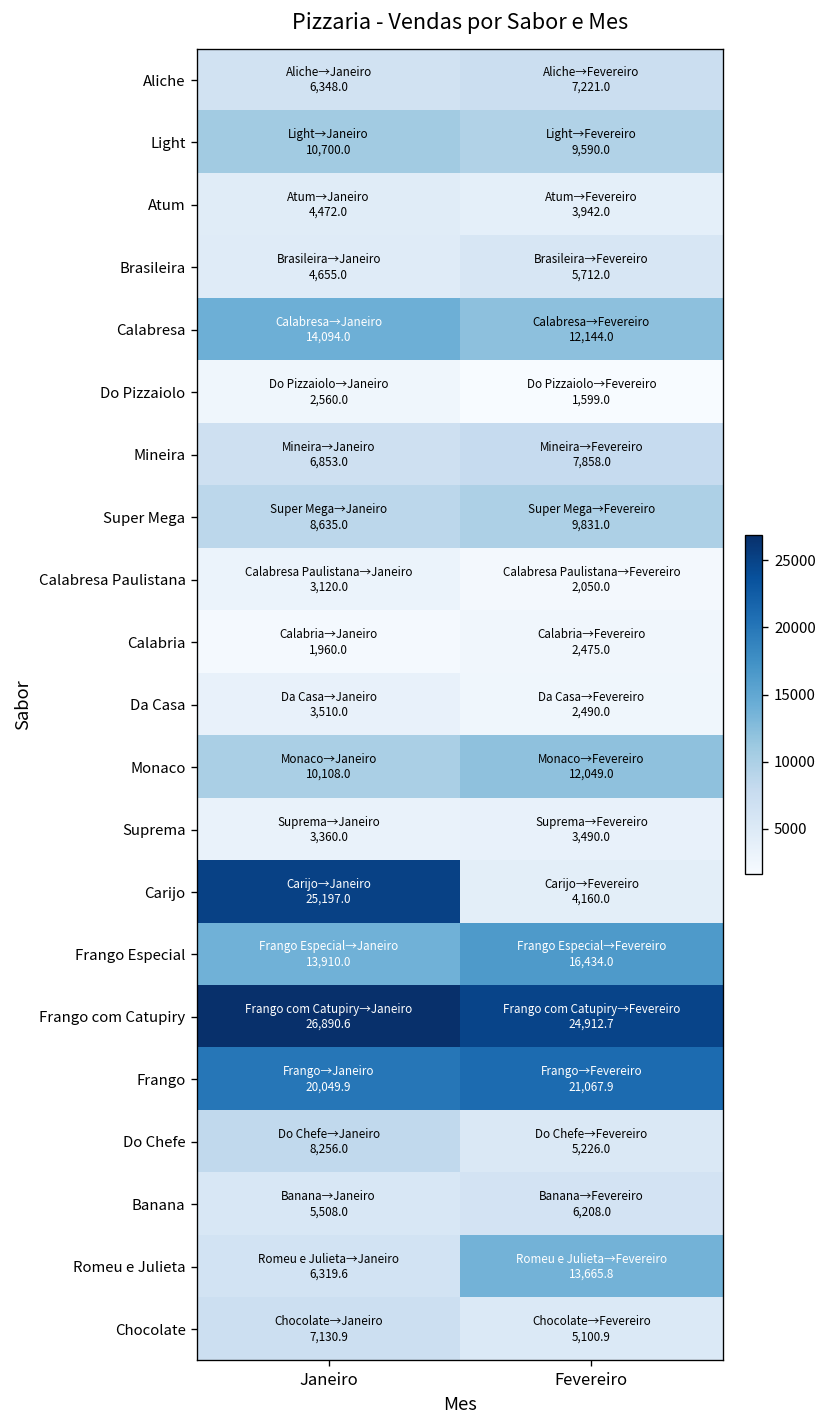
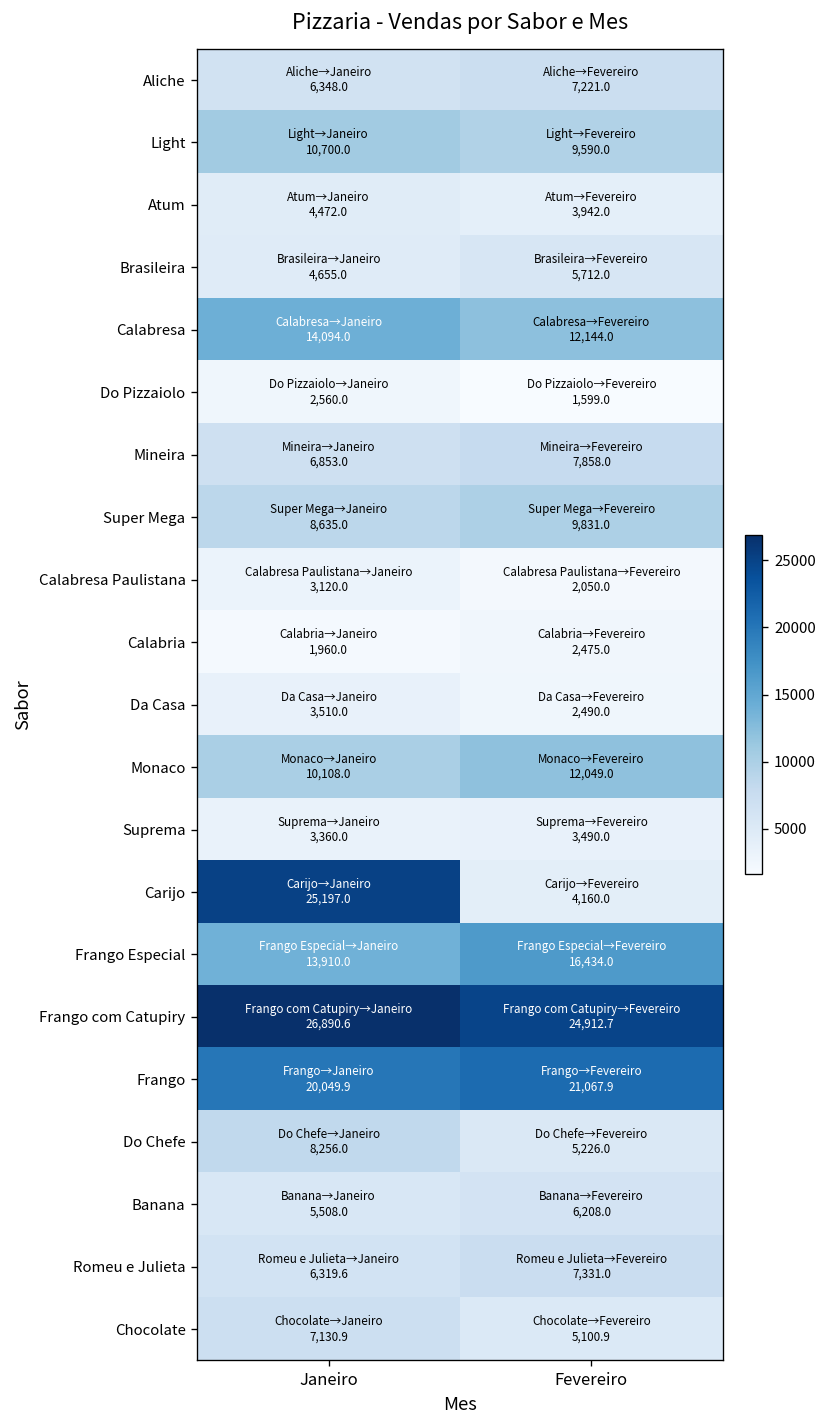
  {
    "Aliche": {
      "Janeiro": "6,348.0",
      "Fevereiro": "7,221.0"
    },
    "Light": {
      "Janeiro": "10,700.0",
      "Fevereiro": "9,590.0"
    },
    "Atum": {
      "Janeiro": "4,472.0",
      "Fevereiro": "3,942.0"
    },
    "Brasileira": {
      "Janeiro": "4,655.0",
      "Fevereiro": "5,712.0"
    },
    "Calabresa": {
      "Janeiro": "14,094.0",
      "Fevereiro": "12,144.0"
    },
    "Do Pizzaiolo": {
      "Janeiro": "2,560.0",
      "Fevereiro": "1,599.0"
    },
    "Mineira": {
      "Janeiro": "6,853.0",
      "Fevereiro": "7,858.0"
    },
    "Super Mega": {
      "Janeiro": "8,635.0",
      "Fevereiro": "9,831.0"
    },
    "Calabresa Paulistana": {
      "Janeiro": "3,120.0",
      "Fevereiro": "2,050.0"
    },
    "Calabria": {
      "Janeiro": "1,960.0",
      "Fevereiro": "2,475.0"
    },
    "Da Casa": {
      "Janeiro": "3,510.0",
      "Fevereiro": "2,490.0"
    },
    "Monaco": {
      "Janeiro": "10,108.0",
      "Fevereiro": "12,049.0"
    },
    "Suprema": {
      "Janeiro": "3,360.0",
      "Fevereiro": "3,490.0"
    },
    "Carijo": {
      "Janeiro": "25,197.0",
      "Fevereiro": "4,160.0"
    },
    "Frango Especial": {
      "Janeiro": "13,910.0",
      "Fevereiro": "16,434.0"
    },
    "Frango com Catupiry": {
      "Janeiro": "26,890.6",
      "Fevereiro": "24,912.7"
    },
    "Frango": {
      "Janeiro": "20,049.9",
      "Fevereiro": "21,067.9"
    },
    "Do Chefe": {
      "Janeiro": "8,256.0",
      "Fevereiro": "5,226.0"
    },
    "Banana": {
      "Janeiro": "5,508.0",
      "Fevereiro": "6,208.0"
    },
    "Romeu e Julieta": {
      "Janeiro": "6,319.6",
-     "Fevereiro": "13,665.8"
+     "Fevereiro": "7,331.0"
    },
    "Chocolate": {
      "Janeiro": "7,130.9",
      "Fevereiro": "5,100.9"
    }
  }
